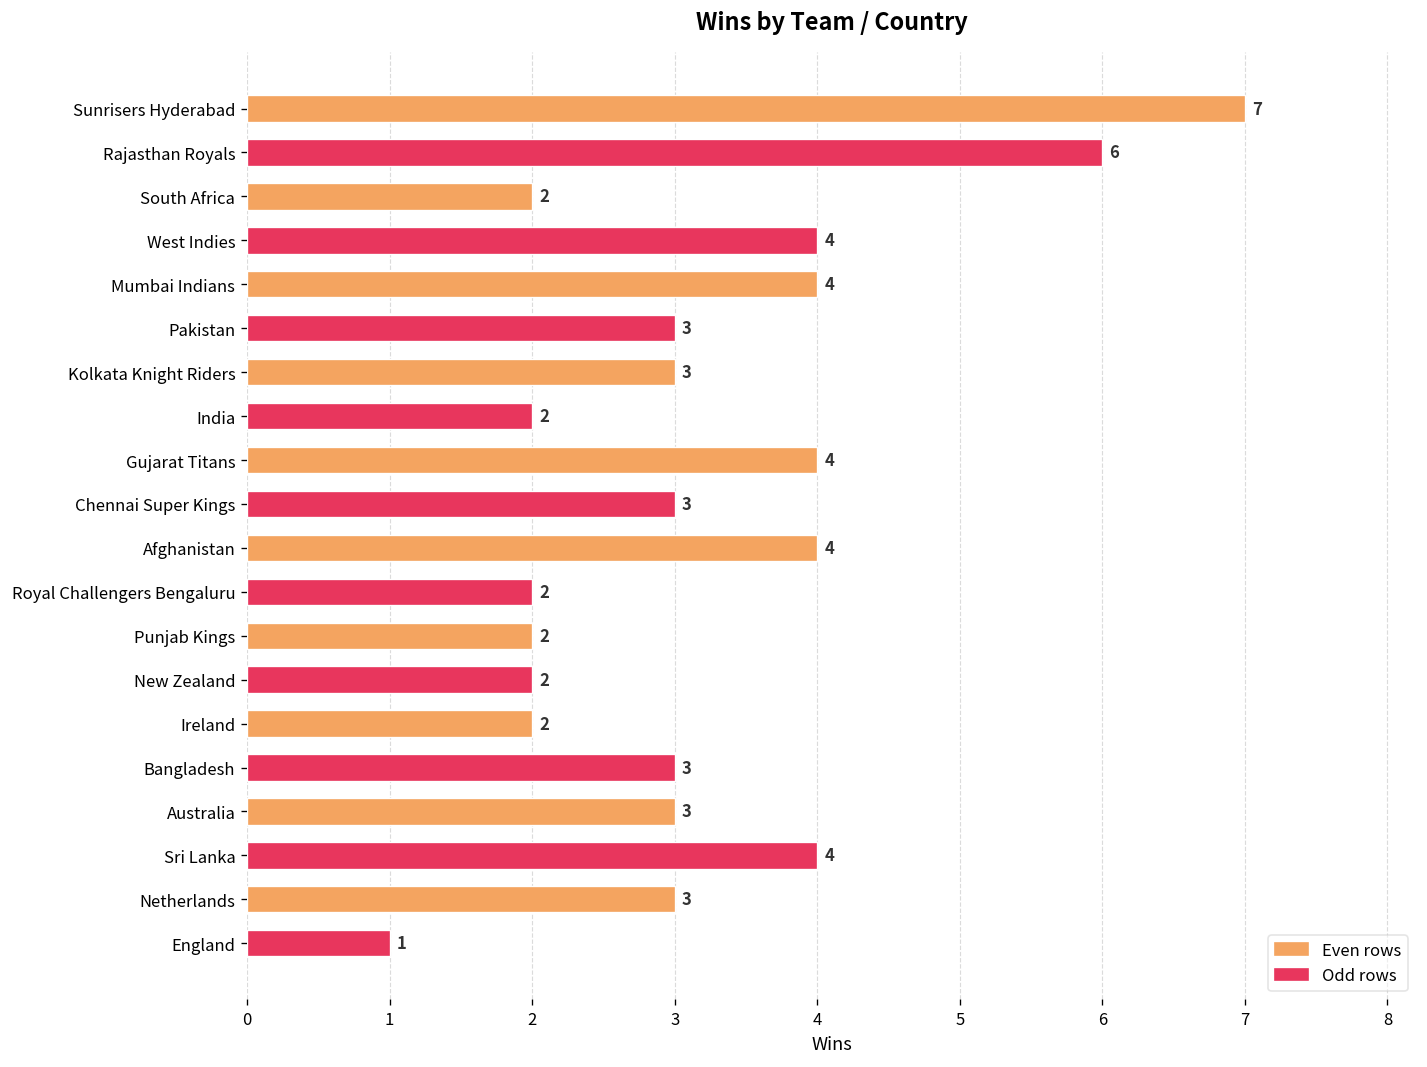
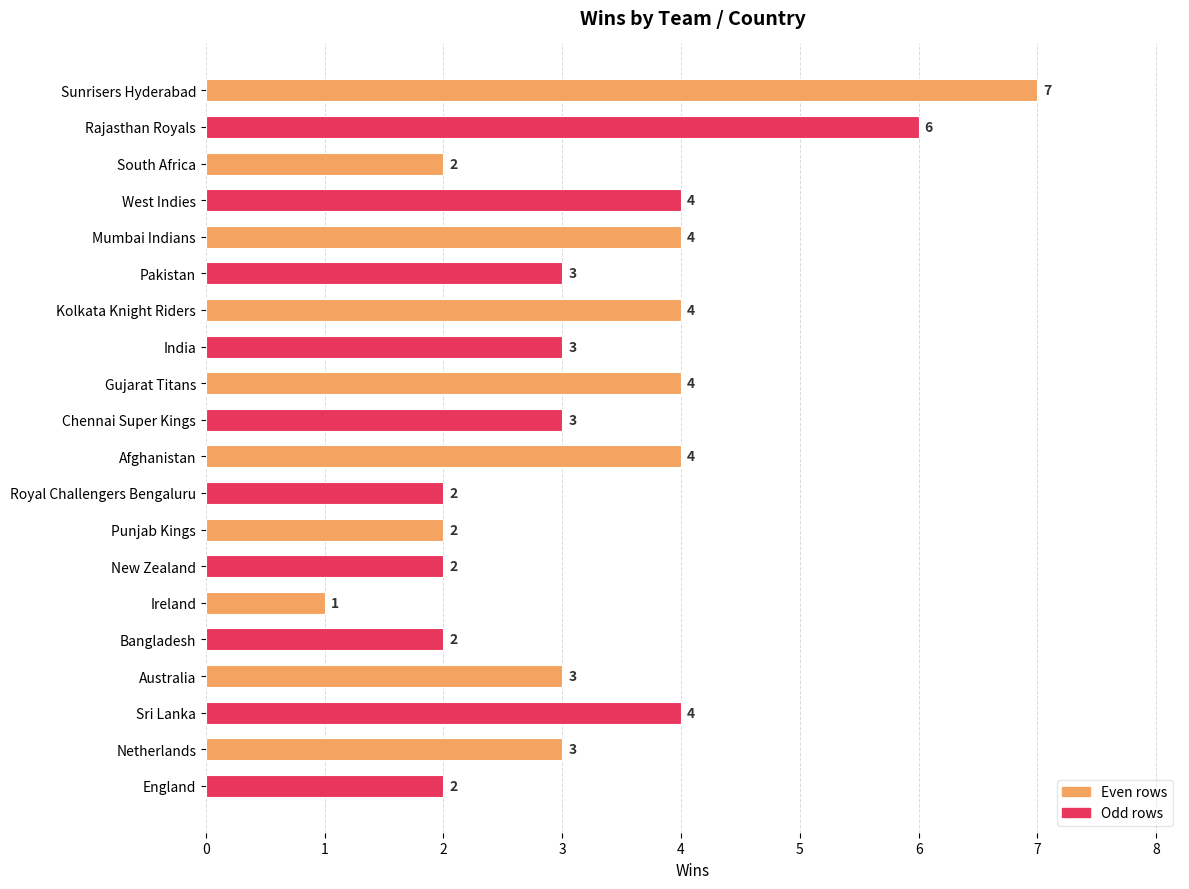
  {
    "Sunrisers Hyderabad": 7,
    "Rajasthan Royals": 6,
    "South Africa": 2,
    "West Indies": 4,
    "Mumbai Indians": 4,
    "Pakistan": 3,
-   "Kolkata Knight Riders": 3,
-   "India": 2,
+   "Kolkata Knight Riders": 4,
+   "India": 3,
    "Gujarat Titans": 4,
    "Chennai Super Kings": 3,
    "Afghanistan": 4,
    "Royal Challengers Bengaluru": 2,
    "Punjab Kings": 2,
    "New Zealand": 2,
-   "Ireland": 2,
-   "Bangladesh": 3,
+   "Ireland": 1,
+   "Bangladesh": 2,
    "Australia": 3,
    "Sri Lanka": 4,
    "Netherlands": 3,
-   "England": 1
+   "England": 2
  }
